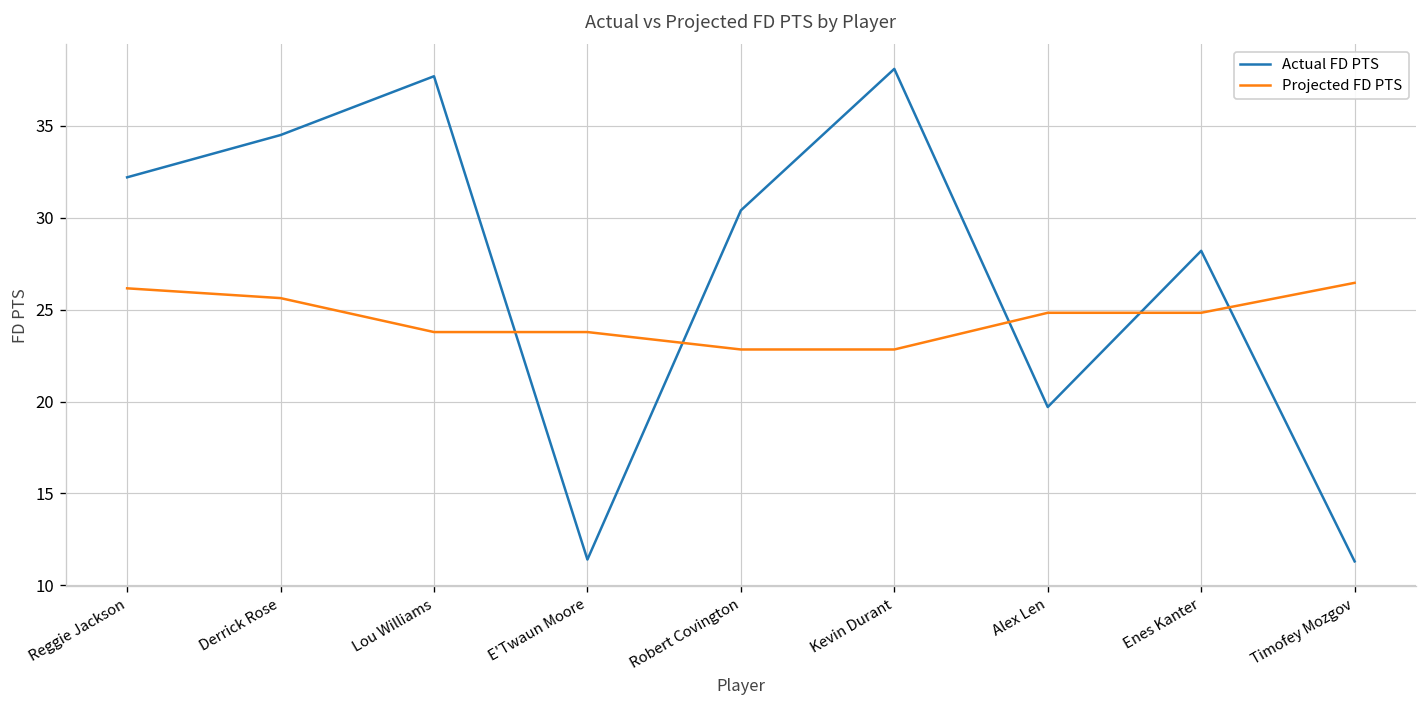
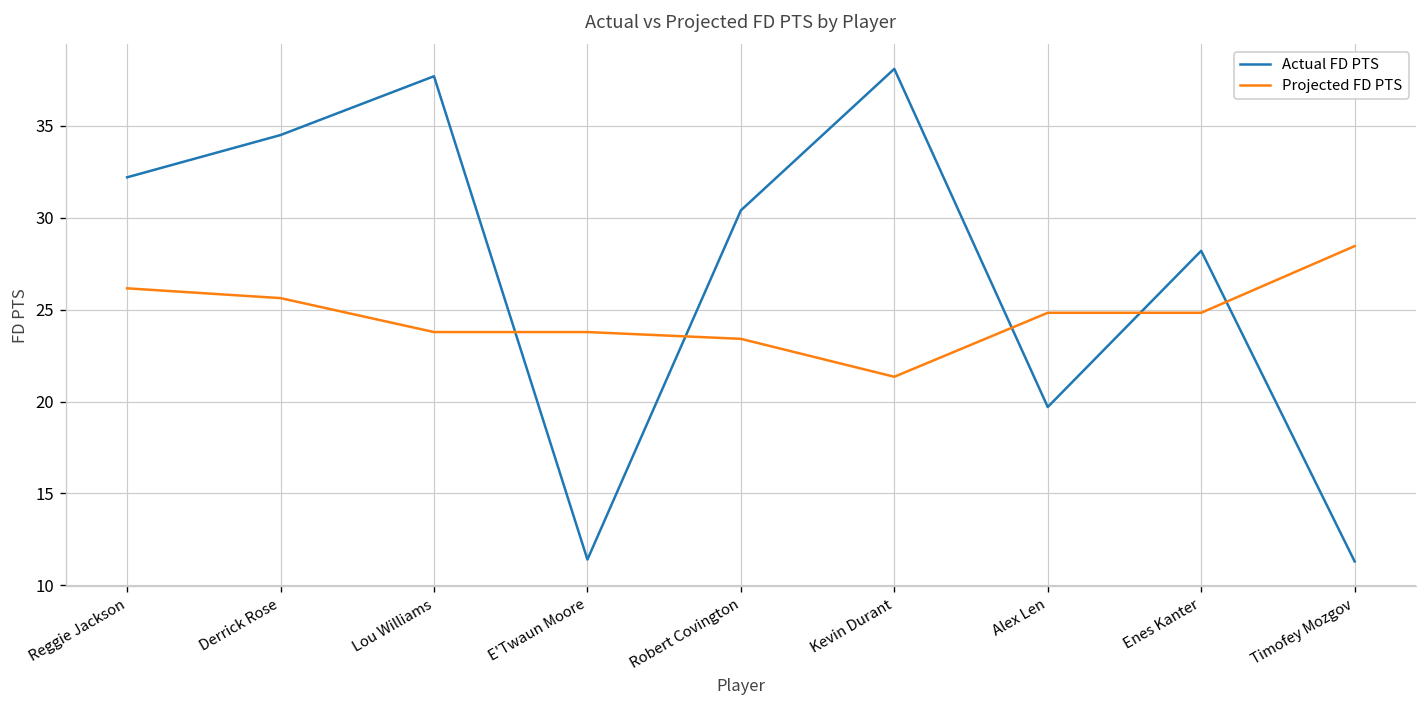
  {
    "Actual FD PTS": {
      "Reggie Jackson": 32.2,
      "Derrick Rose": 34.5,
      "Lou Williams": 37.7,
      "E'Twaun Moore": 11.4,
      "Robert Covington": 30.4,
      "Kevin Durant": 38.1,
      "Alex Len": 19.7,
      "Enes Kanter": 28.2,
      "Timofey Mozgov": 11.3
    },
    "Projected FD PTS": {
      "Reggie Jackson": 26.2,
      "Derrick Rose": 25.6,
      "Lou Williams": 23.8,
      "E'Twaun Moore": 23.8,
-     "Robert Covington": 22.8,
-     "Kevin Durant": 22.8,
+     "Robert Covington": 23.4,
+     "Kevin Durant": 21.3,
      "Alex Len": 24.8,
      "Enes Kanter": 24.8,
-     "Timofey Mozgov": 26.5
+     "Timofey Mozgov": 28.5
    }
  }
